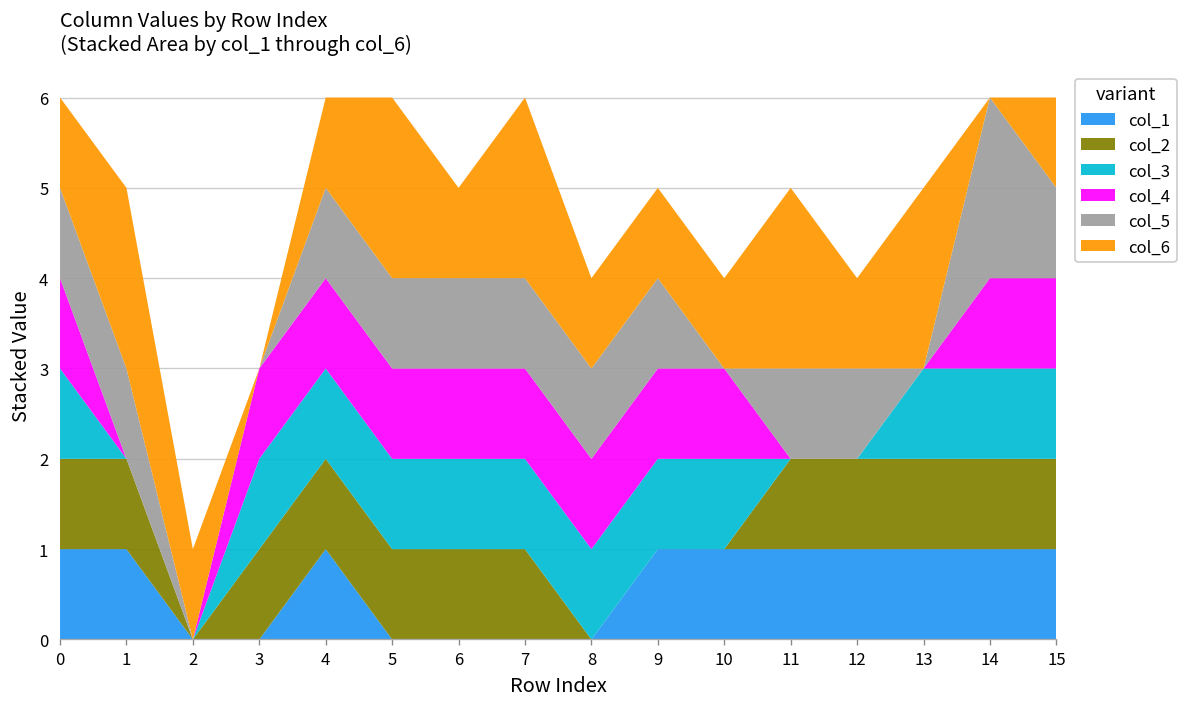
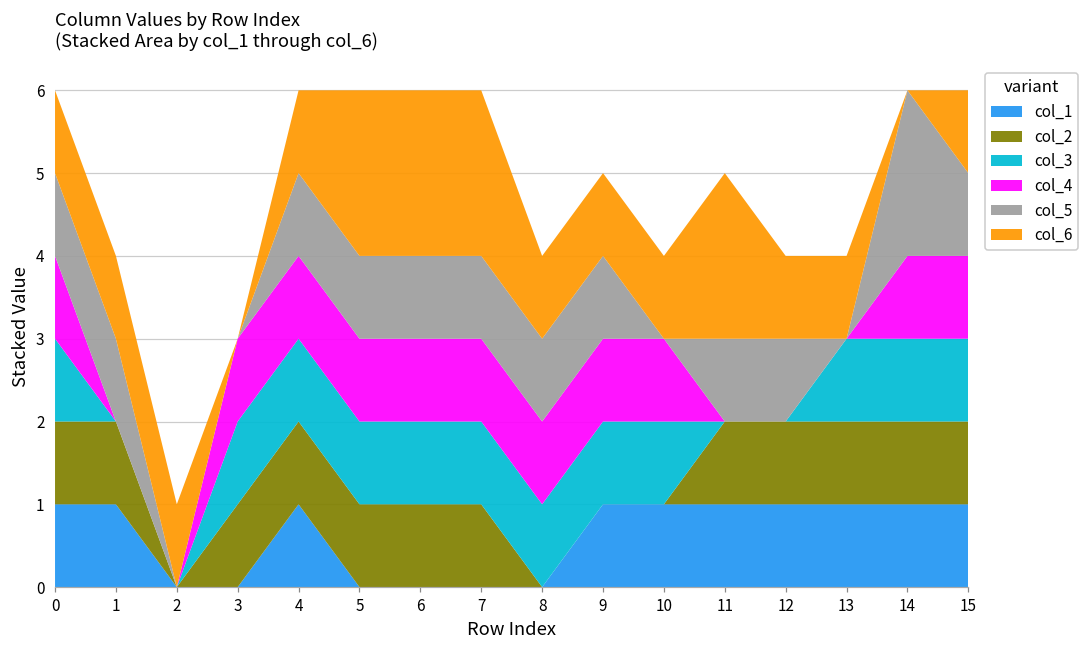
  {
    "col_4": {
      "0": 1,
      "4": 1,
      "5": 1,
      "6": 1,
      "7": 1,
      "8": 1,
      "9": 1,
      "14": 1,
      "15": 1
    },
    "col_5": {
      "0": 1,
      "1": 1,
      "4": 1,
      "5": 1,
      "6": 1,
      "7": 1,
      "8": 1,
      "9": 1,
      "11": 1,
      "12": 1,
      "15": 1
    },
    "col_6": {
      "0": 1,
-     "1": 2,
+     "1": 1,
      "2": 1,
      "4": 1,
      "5": 2,
-     "6": 1,
+     "6": 2,
      "7": 2,
      "8": 1,
      "9": 1,
      "10": 1,
      "11": 2,
      "12": 1,
-     "13": 2,
+     "13": 1,
      "15": 1
    }
  }
